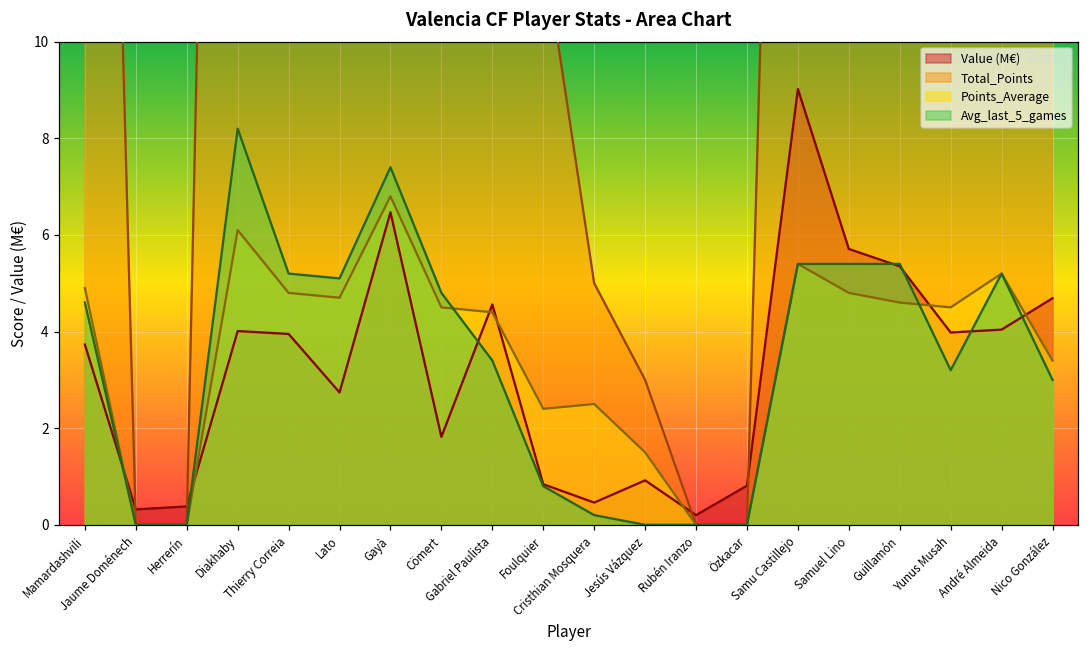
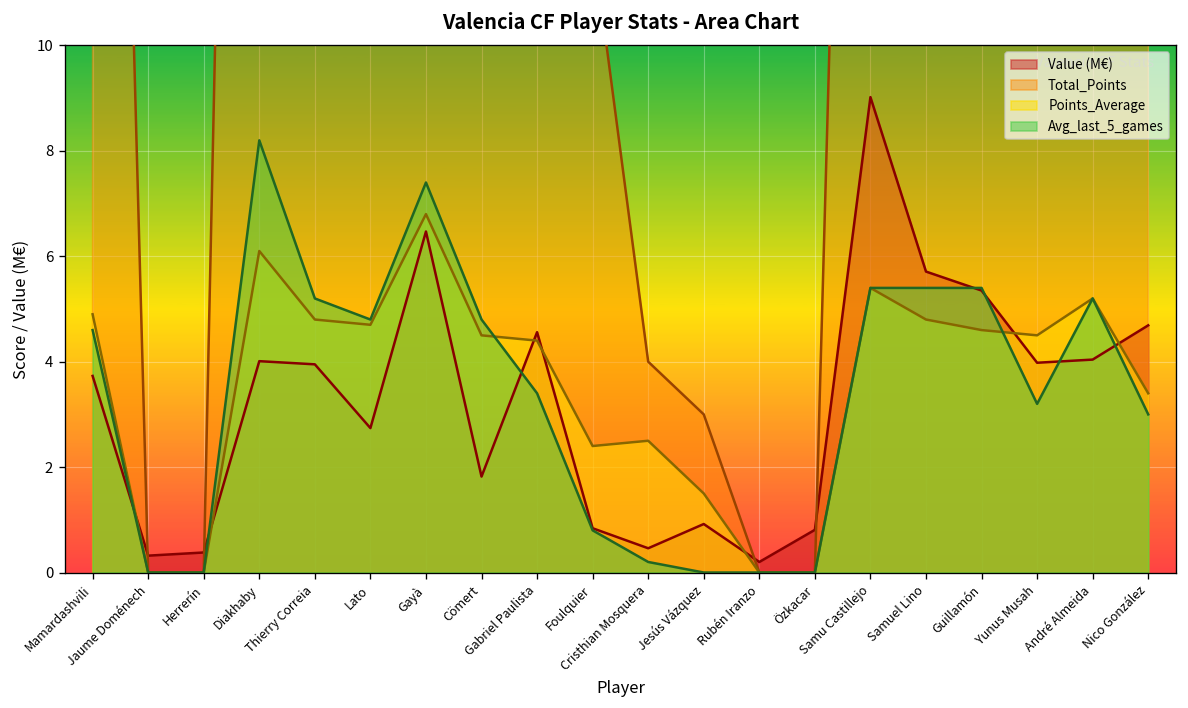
  {
    "Value (M€)": {
      "Mamardashvili": 3.7,
      "Jaume Doménech": 0.3,
      "Herrerín": 0.4,
      "Diakhaby": 4.0,
      "Thierry Correia": 4.0,
      "Lato": 2.7,
      "Gayà": 6.5,
      "Cömert": 1.8,
      "Gabriel Paulista": 4.6,
      "Cristhian Mosquera": 0.5,
      "Jesús Vázquez": 0.9,
      "Rubén Iranzo": 0.2,
      "Özkacar": 0.8,
      "Samu Castillejo": 9.0,
      "Samuel Lino": 5.7,
      "Yunus Musah": 4.0,
      "André Almeida": 4.0,
      "Nico González": 4.7
    },
    "Total_Points": {
-     "Cristhian Mosquera": 5,
+     "Cristhian Mosquera": 4,
      "Jesús Vázquez": 3
    },
    "Points_Average": {
      "Mamardashvili": 4.9,
      "Diakhaby": 6.1,
      "Thierry Correia": 4.8,
      "Lato": 4.7,
      "Gayà": 6.8,
      "Cömert": 4.5,
      "Gabriel Paulista": 4.4,
      "Foulquier": 2.4,
      "Cristhian Mosquera": 2.5,
      "Jesús Vázquez": 1.5,
      "Samuel Lino": 4.8,
      "Guillamón": 4.6,
      "Yunus Musah": 4.5,
      "Nico González": 3.4
    },
    "Avg_last_5_games": {
      "Mamardashvili": 4.6,
      "Diakhaby": 8.2,
      "Thierry Correia": 5.2,
-     "Lato": 5.1,
+     "Lato": 4.8,
      "Gayà": 7.4,
      "Cömert": 4.8,
      "Gabriel Paulista": 3.4,
      "Cristhian Mosquera": 0.2,
      "Jesús Vázquez": 0.0,
      "Samuel Lino": 5.4,
      "Yunus Musah": 3.2,
      "Nico González": 3.0
    }
  }
